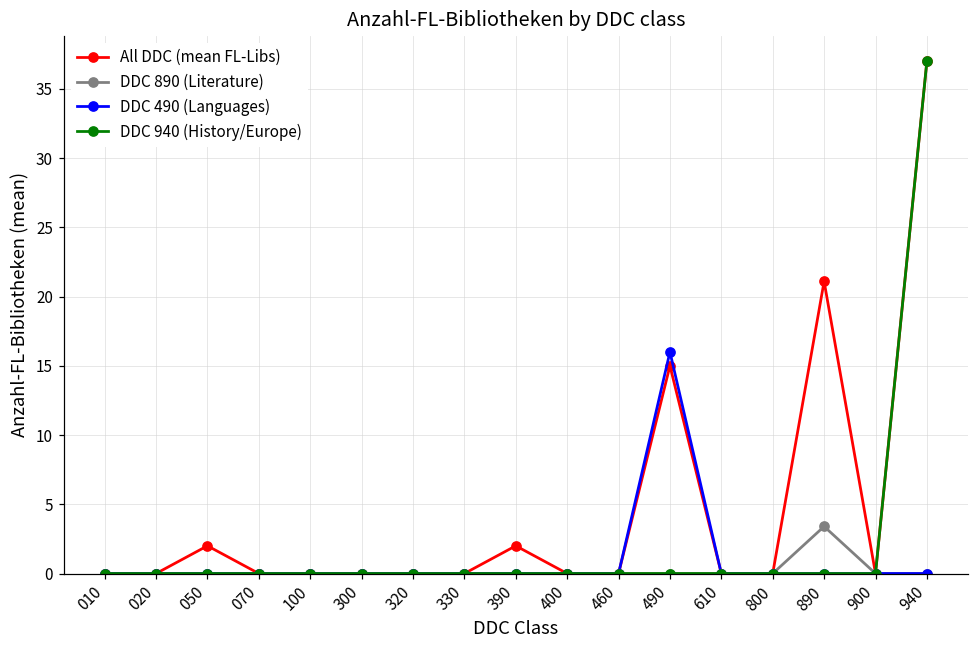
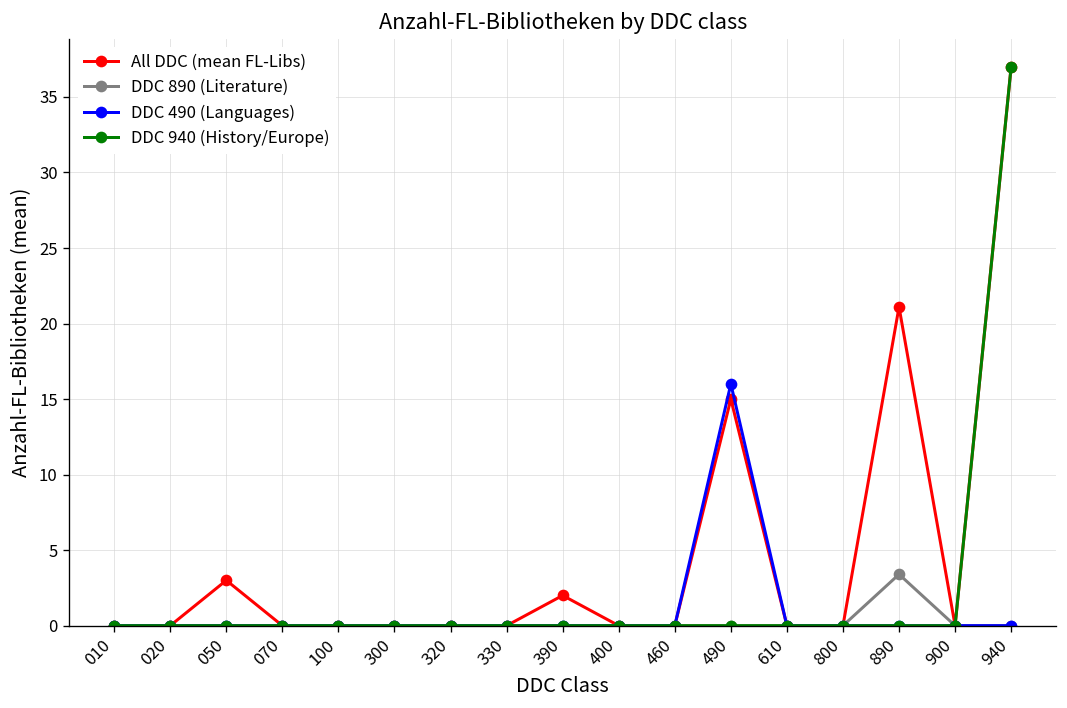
  {
    "All DDC (mean FL-Libs)": {
-     "050": 2,
+     "050": 3,
      "390": 2,
      "490": 15,
      "890": 21
    },
    "DDC 890 (Literature)": {
      "890": 3.4
    },
    "DDC 490 (Languages)": {
      "490": 16
    }
  }
